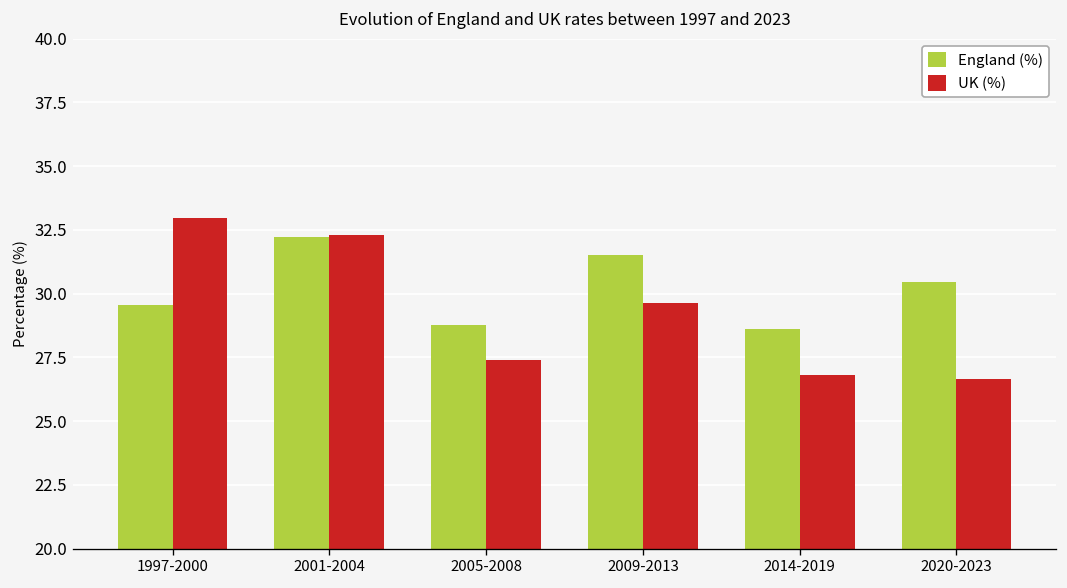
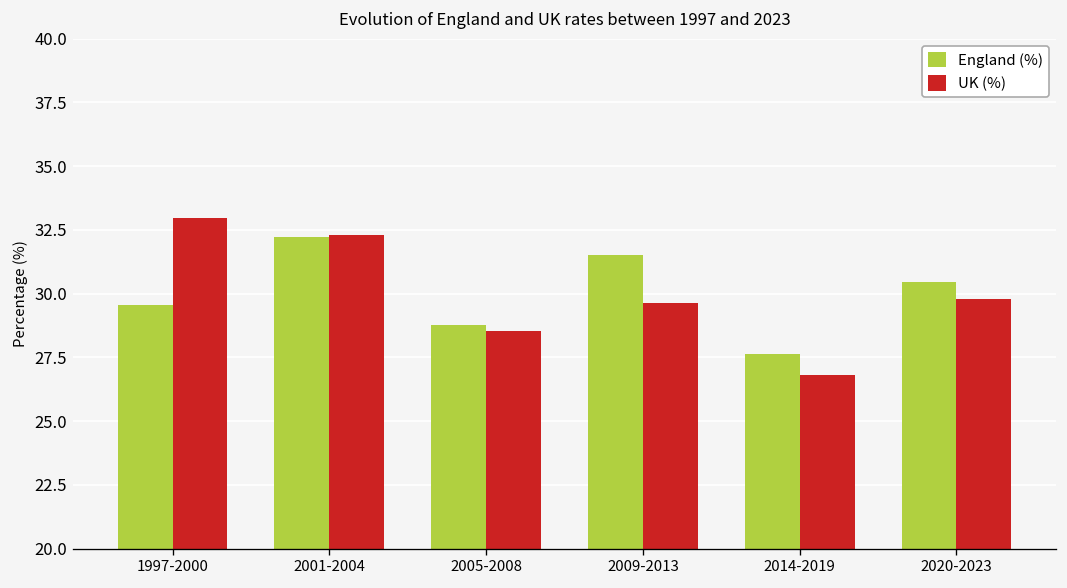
  {
    "England (%)": {
      "1997-2000": 29.6,
      "2001-2004": 32.2,
      "2005-2008": 28.8,
      "2009-2013": 31.5,
-     "2014-2019": 28.6,
+     "2014-2019": 27.6,
      "2020-2023": 30.4
    },
    "UK (%)": {
      "1997-2000": 33.0,
      "2001-2004": 32.3,
-     "2005-2008": 27.4,
+     "2005-2008": 28.5,
      "2009-2013": 29.6,
      "2014-2019": 26.8,
-     "2020-2023": 26.7
+     "2020-2023": 29.8
    }
  }
